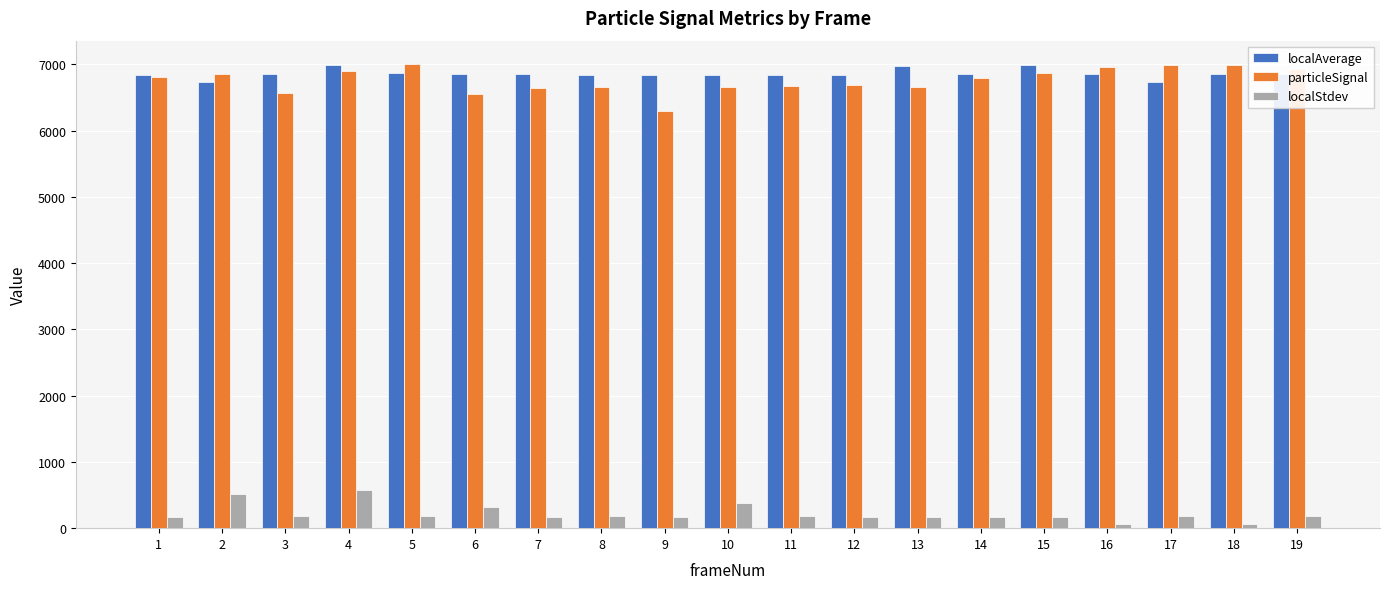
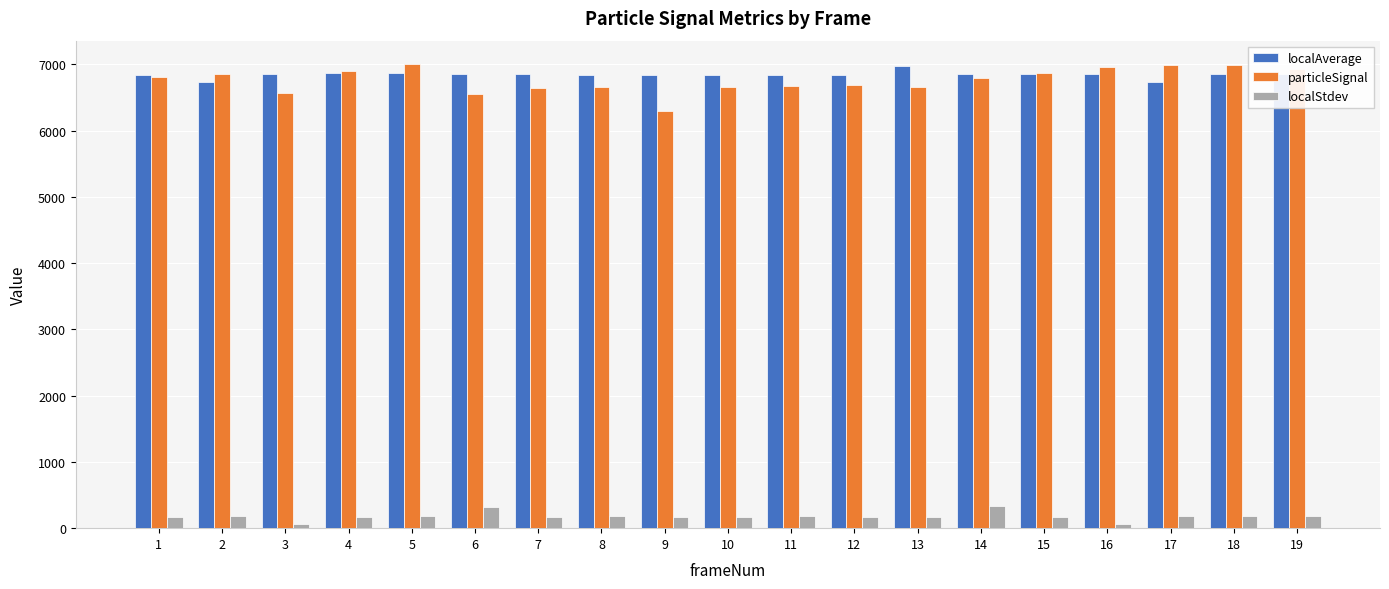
  {
    "localAverage": {
      "1": 6800,
      "2": 6700,
      "3": 6900,
-     "4": 7000,
+     "4": 6900,
      "5": 6900,
      "6": 6900,
      "7": 6900,
      "8": 6800,
      "9": 6800,
      "10": 6800,
      "11": 6800,
      "12": 6800,
      "13": 7000,
      "14": 6900,
-     "15": 7000,
+     "15": 6900,
      "16": 6900,
      "17": 6700,
      "18": 6900
    },
    "particleSignal": {
      "1": 6800,
      "2": 6800,
      "3": 6600,
      "4": 6900,
      "5": 7000,
      "6": 6500,
      "7": 6600,
      "8": 6700,
      "9": 6300,
      "10": 6700,
      "11": 6700,
      "12": 6700,
      "13": 6700,
      "14": 6800,
      "15": 6900,
      "16": 7000,
      "17": 7000,
      "18": 7000
    },
    "localStdev": {
      "1": 200,
-     "2": 500,
-     "3": 200,
-     "4": 600,
+     "2": 200,
+     "3": 100,
+     "4": 200,
      "5": 200,
      "6": 300,
      "7": 200,
      "8": 200,
      "9": 200,
-     "10": 400,
+     "10": 200,
      "11": 200,
      "12": 200,
      "13": 200,
-     "14": 200,
+     "14": 300,
      "15": 200,
      "16": 100,
      "17": 200,
-     "18": 100,
+     "18": 200,
      "19": 200
    }
  }
